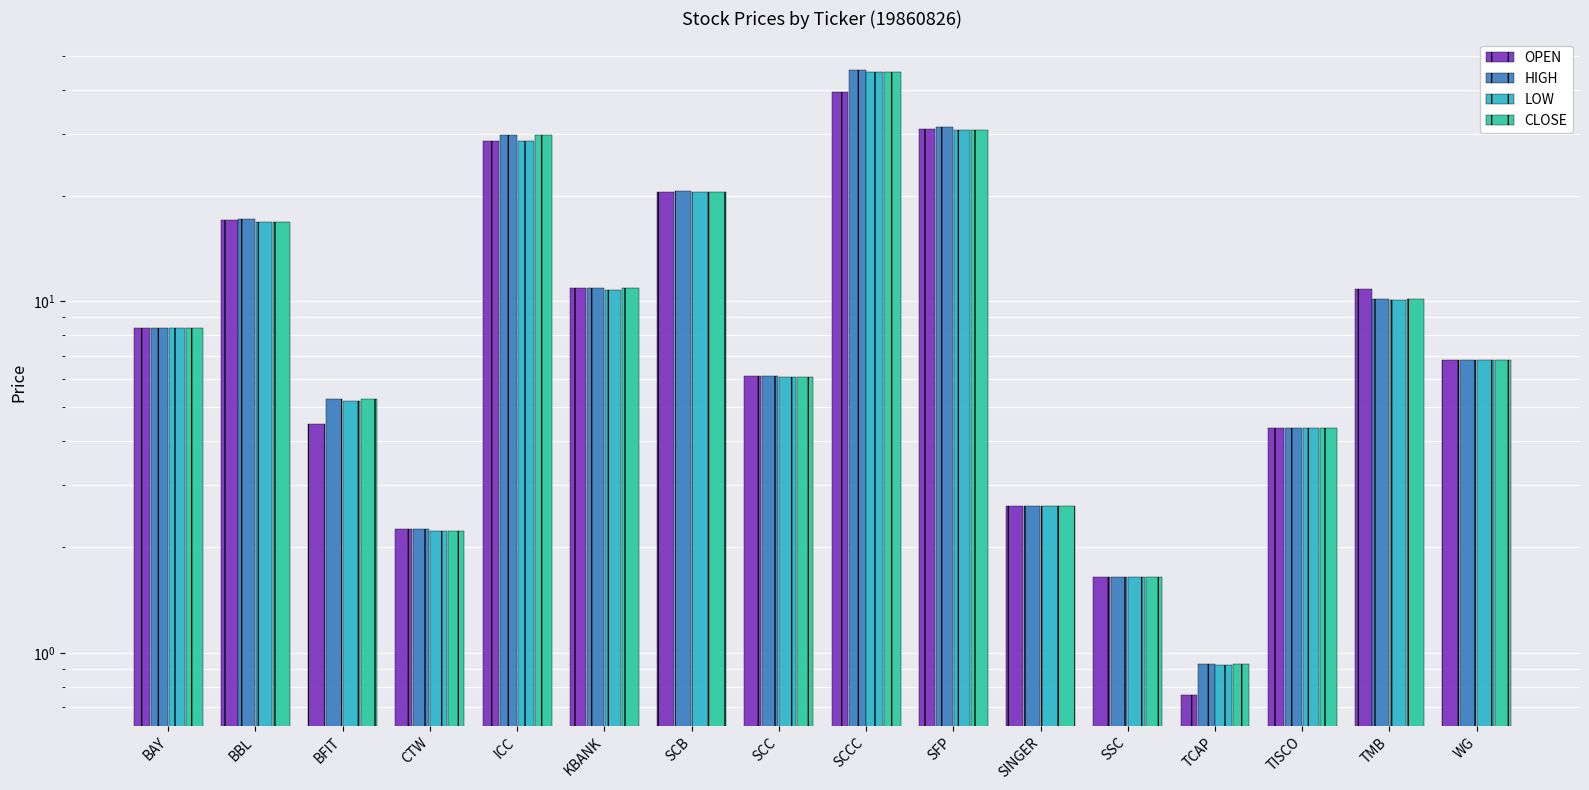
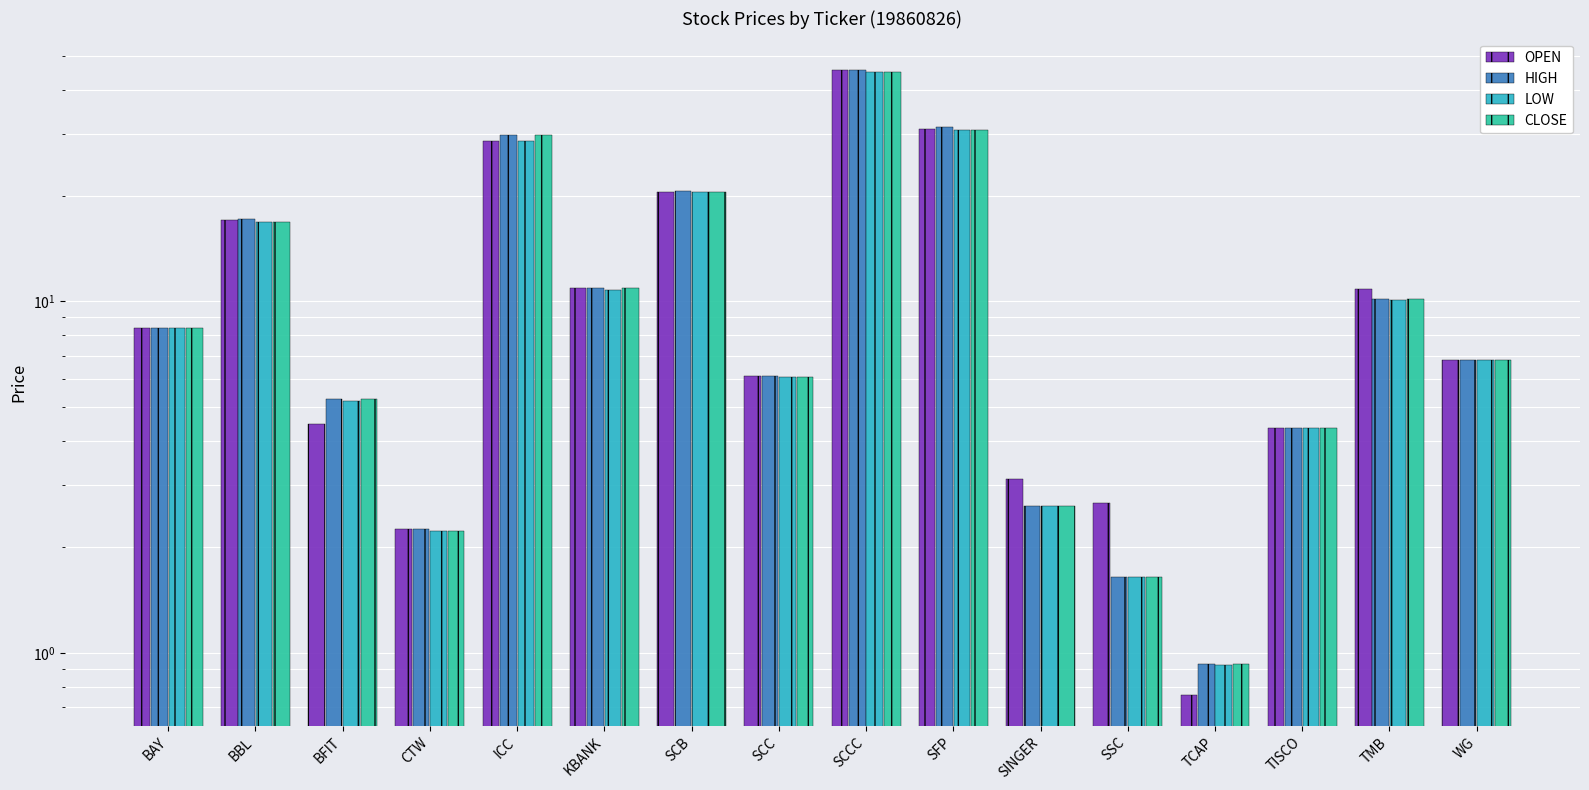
  {
    "OPEN": {
      "BAY": 8.4,
      "BBL": 17,
      "BFIT": 4.5,
      "CTW": 2.2,
      "ICC": 29,
      "KBANK": 10.9,
      "SCB": 20,
      "SCC": 6.2,
-     "SCCC": 39,
+     "SCCC": 45,
      "SFP": 31,
-     "SINGER": 2.6,
-     "SSC": 1.6,
+     "SINGER": 3.1,
+     "SSC": 2.7,
      "TCAP": 0.76,
      "TISCO": 4.4,
      "TMB": 10.8,
      "WG": 6.8
    }
  }
